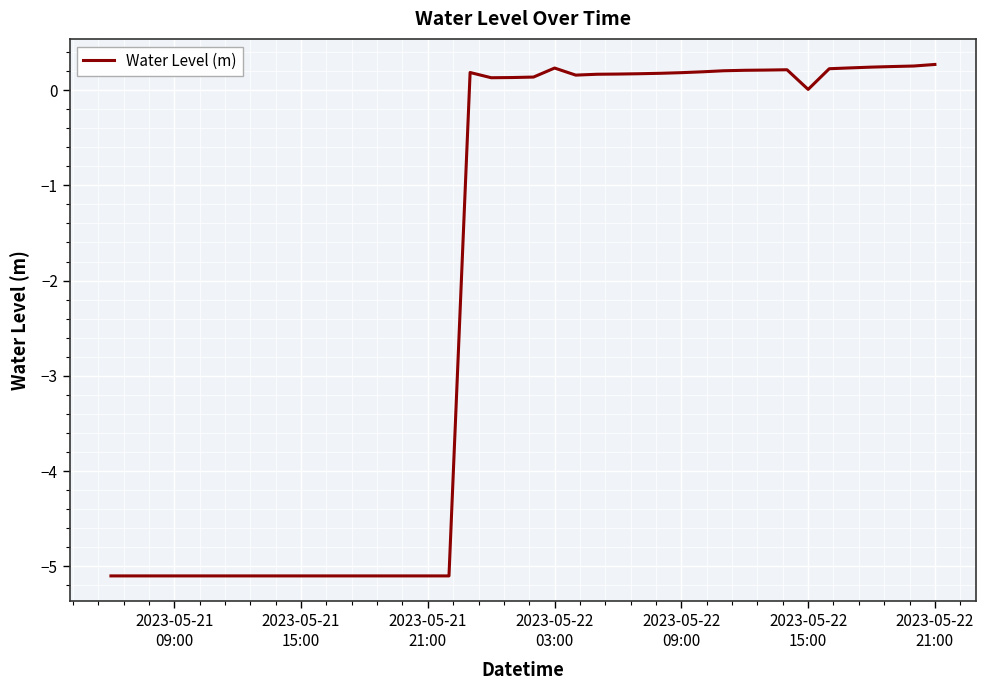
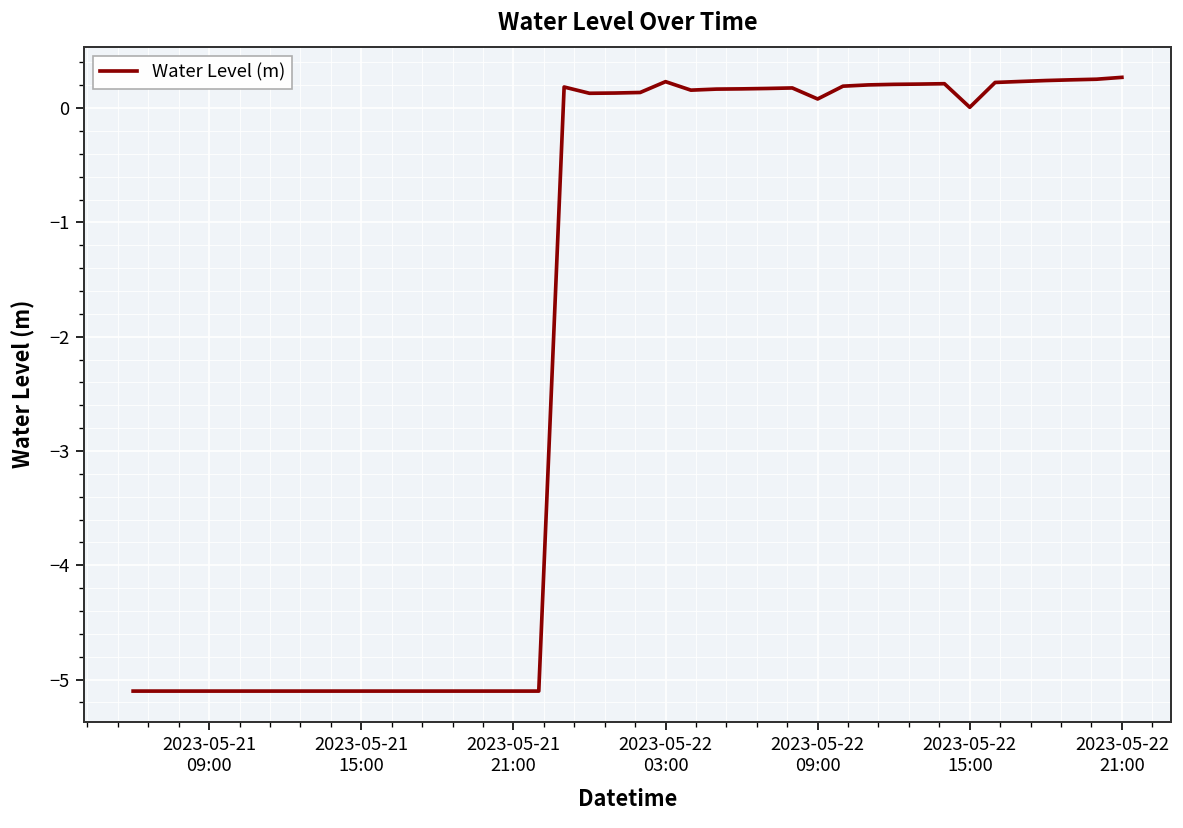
  {
    "2023-05-21 09:00": -5.1,
    "2023-05-21 15:00": -5.1,
    "2023-05-21 21:00": -5.1,
    "2023-05-22 03:00": 0.2,
-   "2023-05-22 09:00": 0.2,
+   "2023-05-22 09:00": 0.1,
    "2023-05-22 15:00": 0.0,
    "2023-05-22 21:00": 0.3
  }
